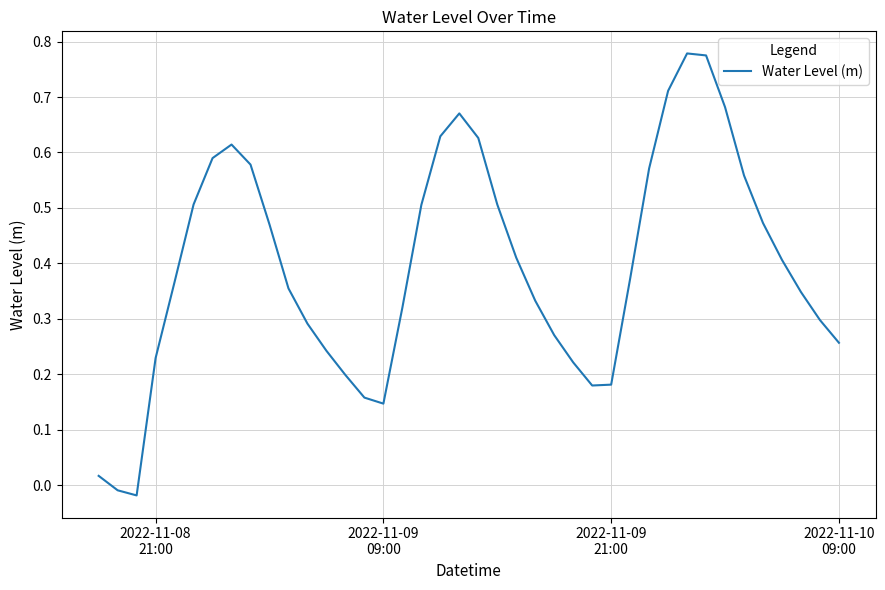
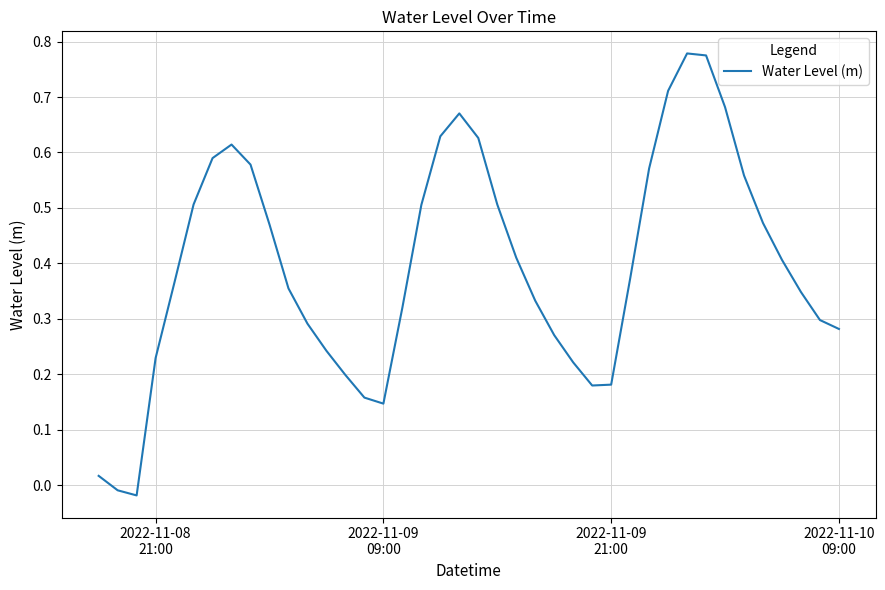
  {
    "2022-11-08 21:00": 0.23,
    "2022-11-09 09:00": 0.15,
    "2022-11-09 21:00": 0.18,
-   "2022-11-10 09:00": 0.26
+   "2022-11-10 09:00": 0.28
  }
